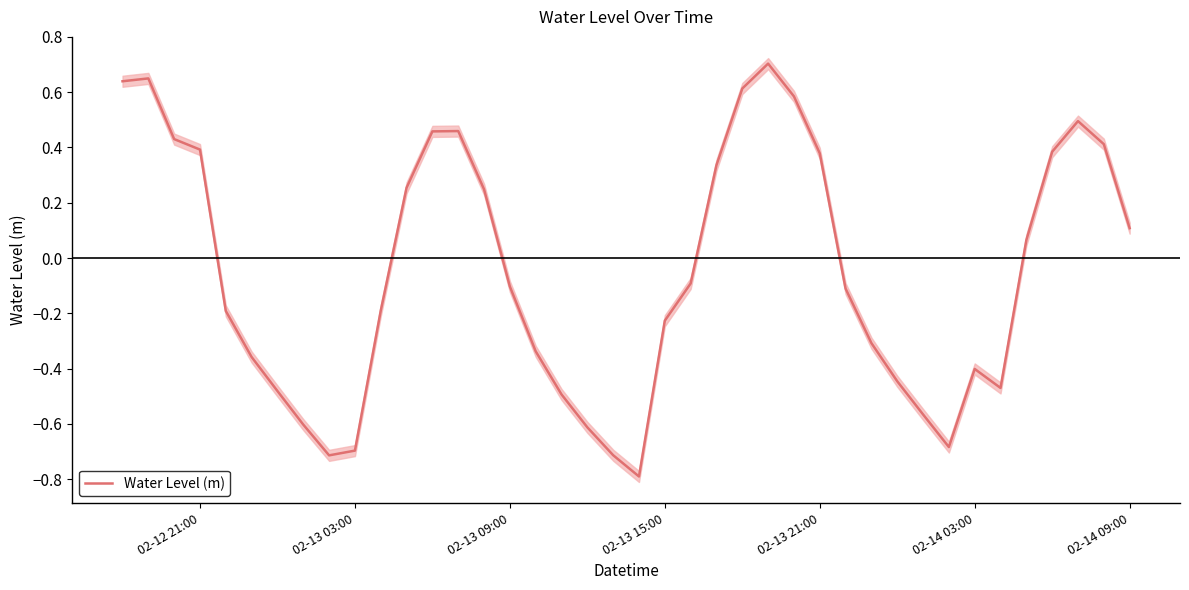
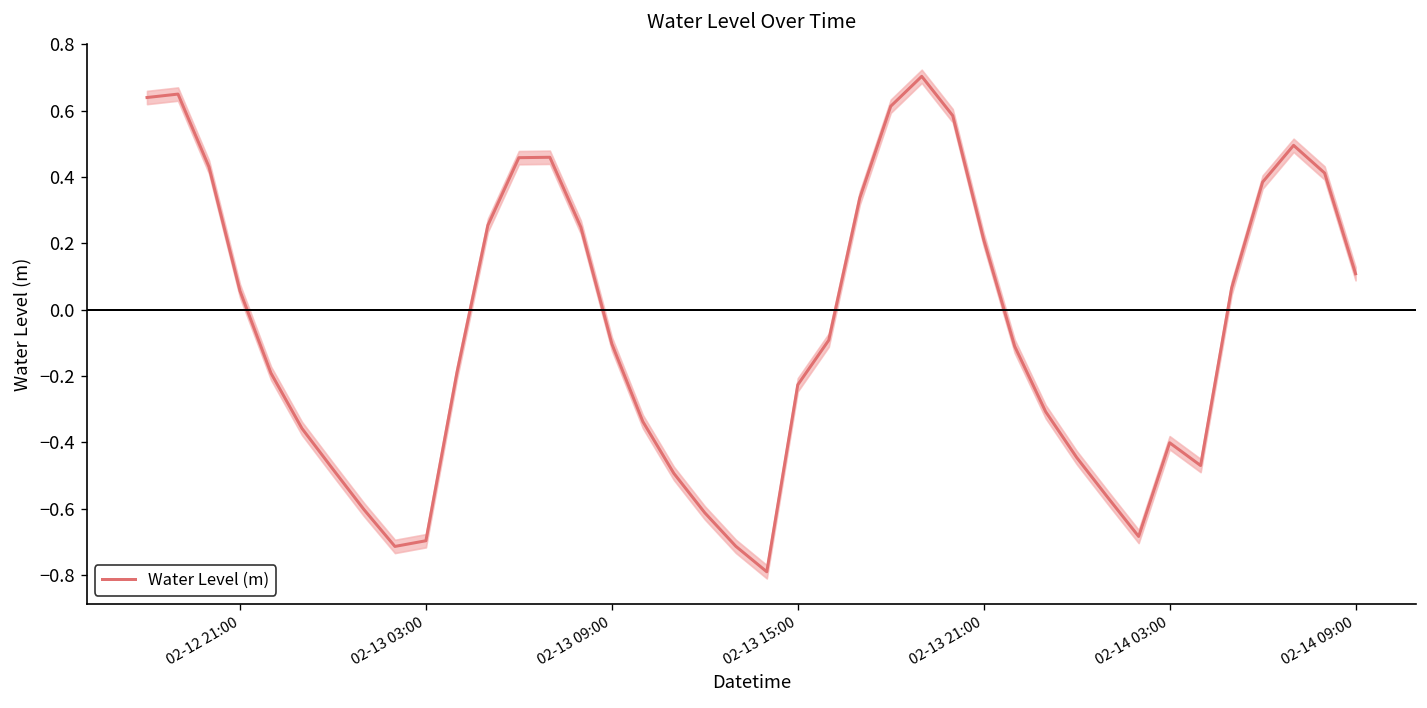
  {
    "Water Level (m)": {
-     "02-12 21:00": 0.39,
+     "02-12 21:00": 0.06,
      "02-13 03:00": -0.70,
      "02-13 09:00": -0.10,
      "02-13 15:00": -0.23,
-     "02-13 21:00": 0.38,
+     "02-13 21:00": 0.21,
      "02-14 03:00": -0.40,
      "02-14 09:00": 0.11
    }
  }
